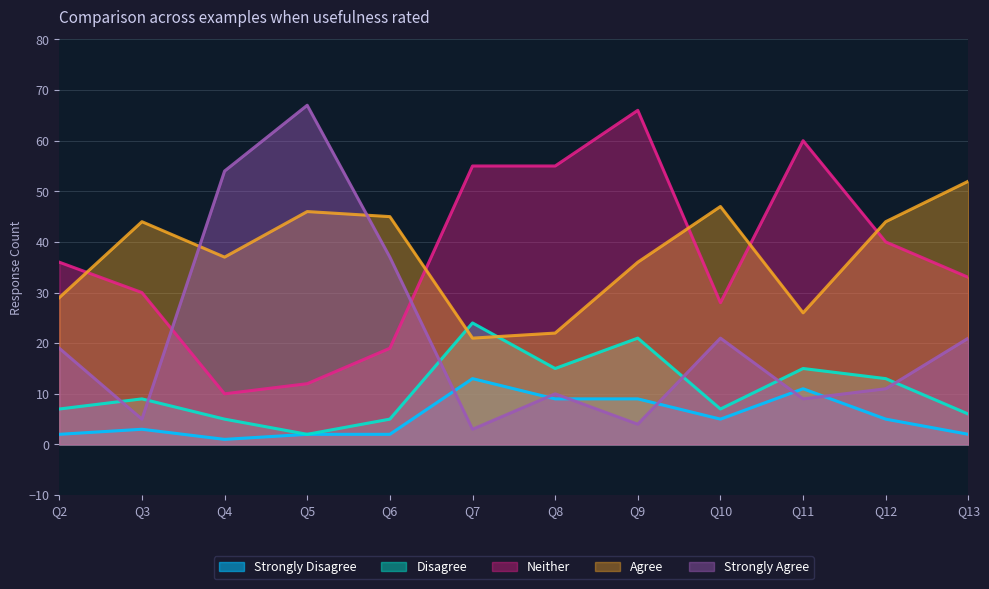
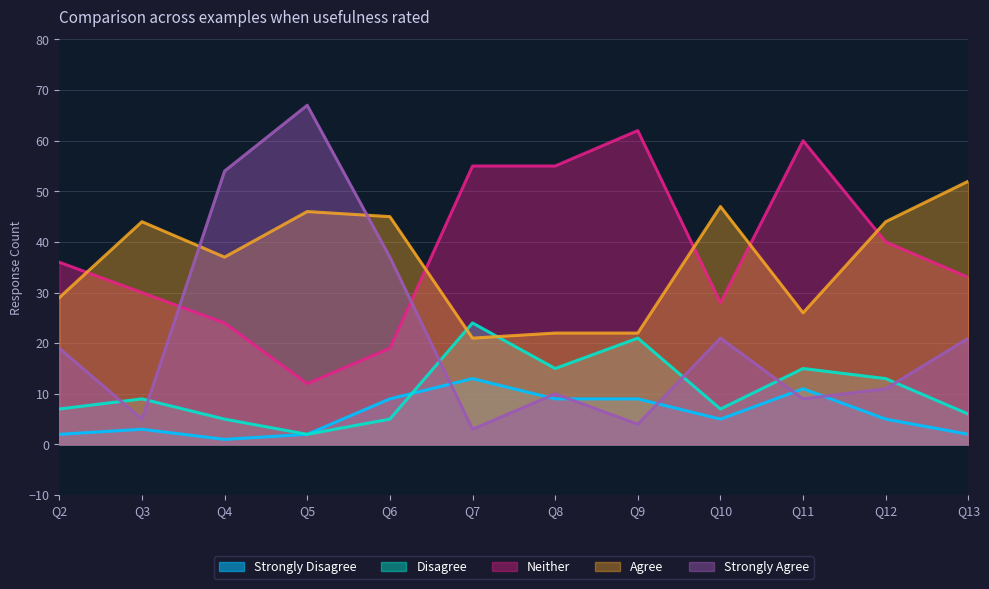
  {
    "Strongly Disagree": {
      "Q2": 2,
      "Q3": 3,
      "Q4": 1,
-     "Q6": 2,
+     "Q6": 9,
      "Q7": 13,
      "Q8": 9,
      "Q9": 9,
      "Q10": 5,
      "Q11": 11,
      "Q12": 5,
      "Q13": 2
    },
    "Disagree": {
      "Q2": 7,
      "Q3": 9,
      "Q4": 5,
      "Q6": 5,
      "Q7": 24,
      "Q8": 15,
      "Q9": 21,
      "Q10": 7,
      "Q11": 15,
      "Q12": 13,
      "Q13": 6
    },
    "Neither": {
      "Q2": 36,
      "Q3": 30,
-     "Q4": 10,
+     "Q4": 24,
      "Q5": 12,
      "Q6": 19,
      "Q7": 55,
      "Q8": 55,
-     "Q9": 66,
+     "Q9": 62,
      "Q10": 28,
      "Q11": 60,
      "Q12": 40,
      "Q13": 33
    },
    "Agree": {
      "Q2": 29,
      "Q3": 44,
      "Q4": 37,
      "Q5": 46,
      "Q6": 45,
      "Q7": 21,
      "Q8": 22,
-     "Q9": 36,
+     "Q9": 22,
      "Q10": 47,
      "Q11": 26,
      "Q12": 44,
      "Q13": 52
    },
    "Strongly Agree": {
      "Q2": 19,
      "Q3": 5,
      "Q4": 54,
      "Q5": 67,
      "Q6": 37,
      "Q7": 3,
      "Q8": 10,
      "Q9": 4,
      "Q10": 21,
      "Q11": 9,
      "Q12": 11,
      "Q13": 21
    }
  }
